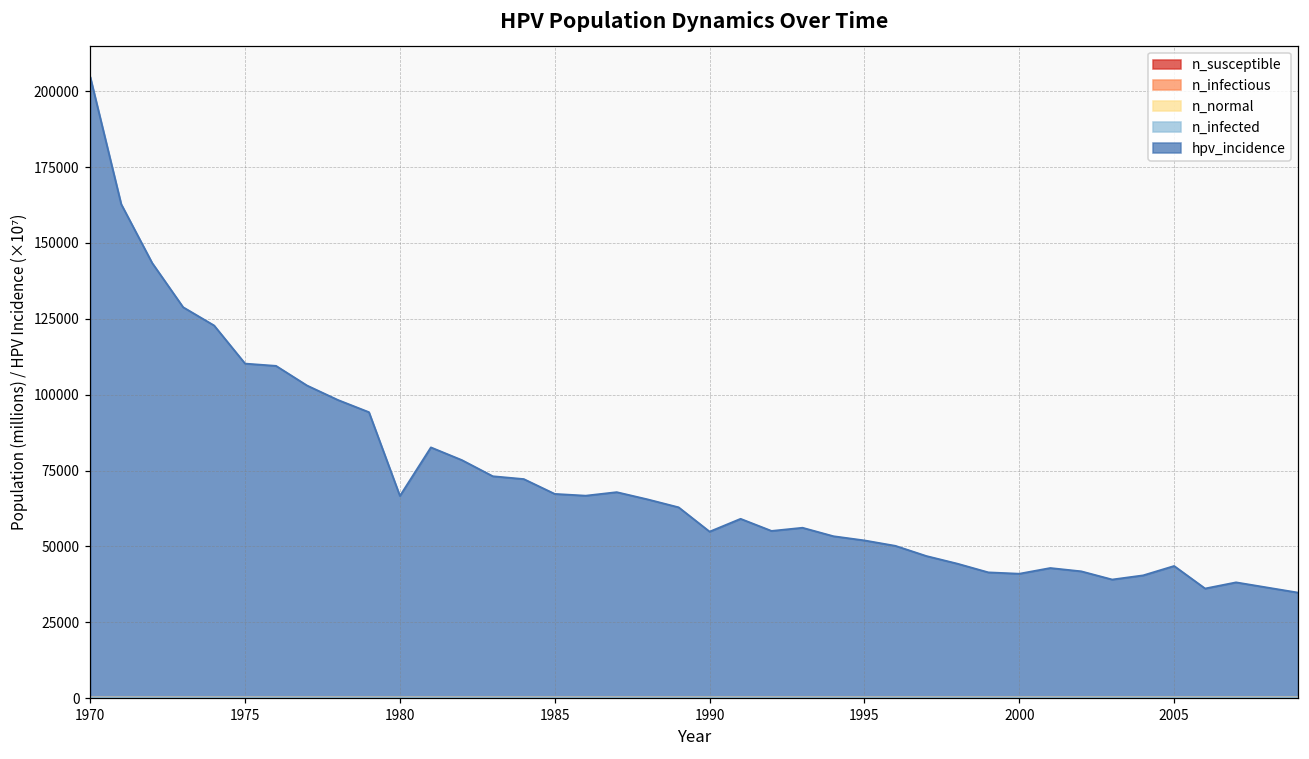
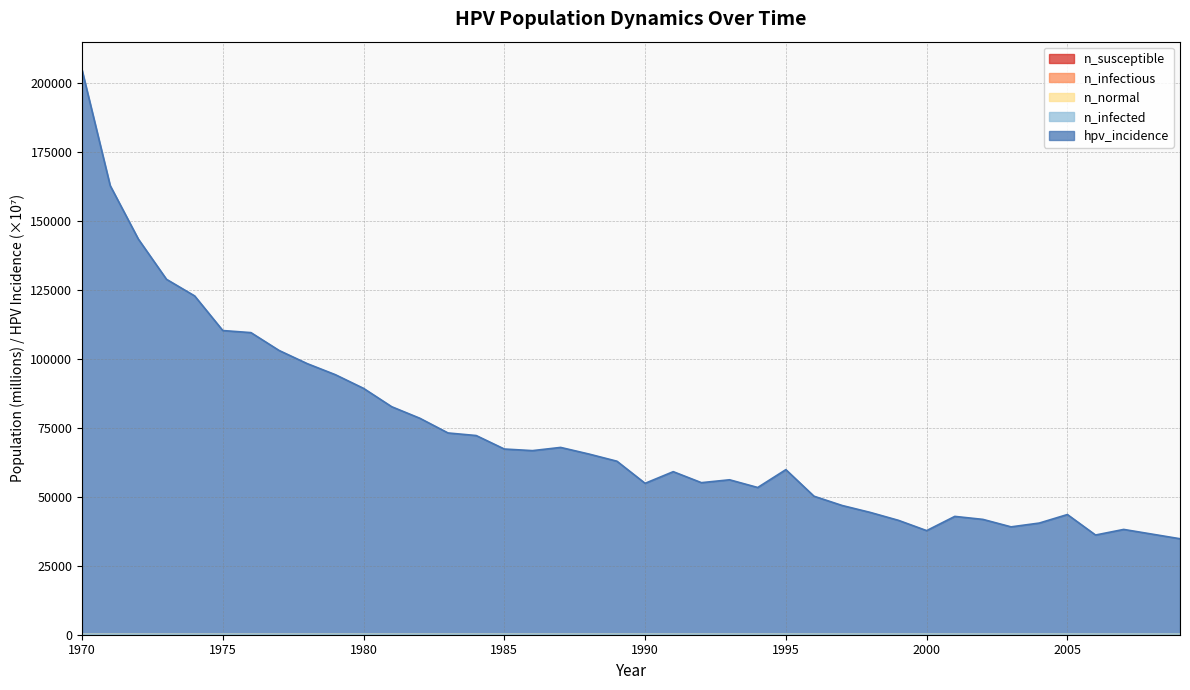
  {
    "n_infected": {
      "1970": 0,
      "1975": 0,
      "1980": 0,
      "1985": 0,
      "1990": 0,
      "1995": 0,
      "2000": 0,
      "2005": 0
    },
    "hpv_incidence": {
      "1970": 204000,
      "1975": 110000,
-     "1980": 66000,
+     "1980": 89000,
      "1985": 67000,
      "1990": 55000,
-     "1995": 52000,
-     "2000": 41000,
+     "1995": 60000,
+     "2000": 37000,
      "2005": 43000
    }
  }
